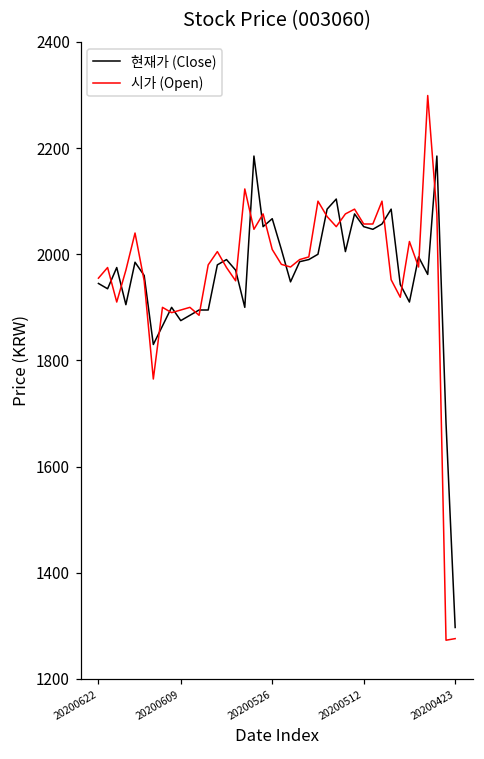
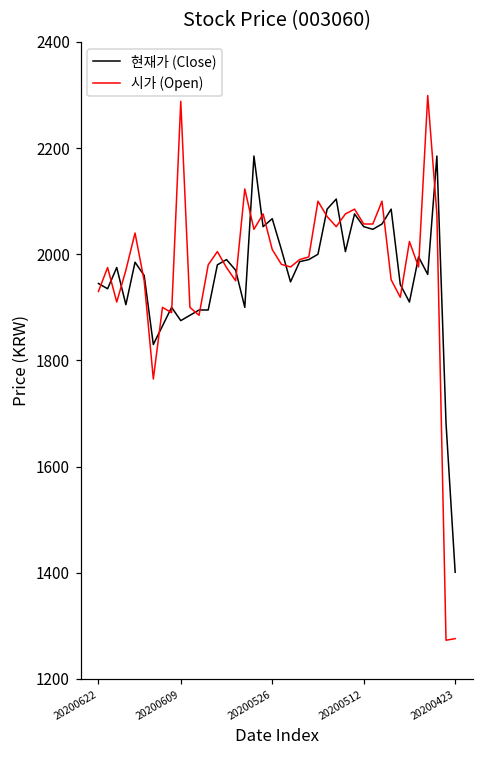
  {
    "현재가 (Close)": {
      "20200622": 1950,
      "20200609": 1880,
      "20200526": 2070,
-     "20200423": 1300
+     "20200423": 1400
    },
    "시가 (Open)": {
-     "20200622": 1960,
-     "20200609": 1900,
+     "20200622": 1930,
+     "20200609": 2290,
      "20200526": 2010,
      "20200423": 1280
    }
  }
